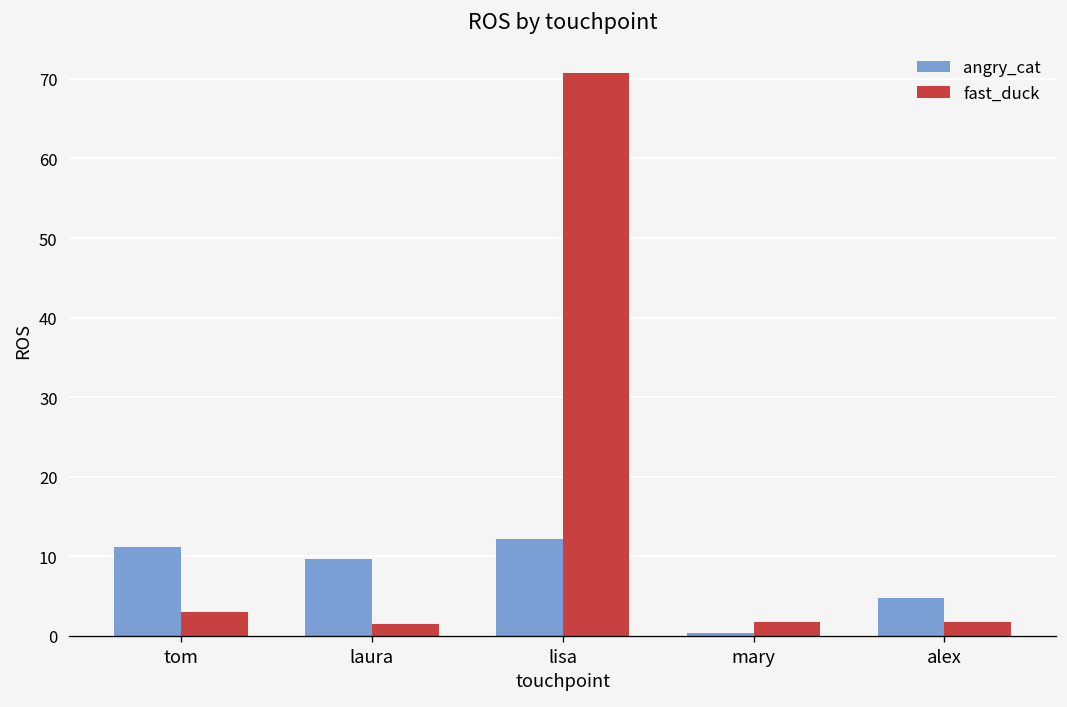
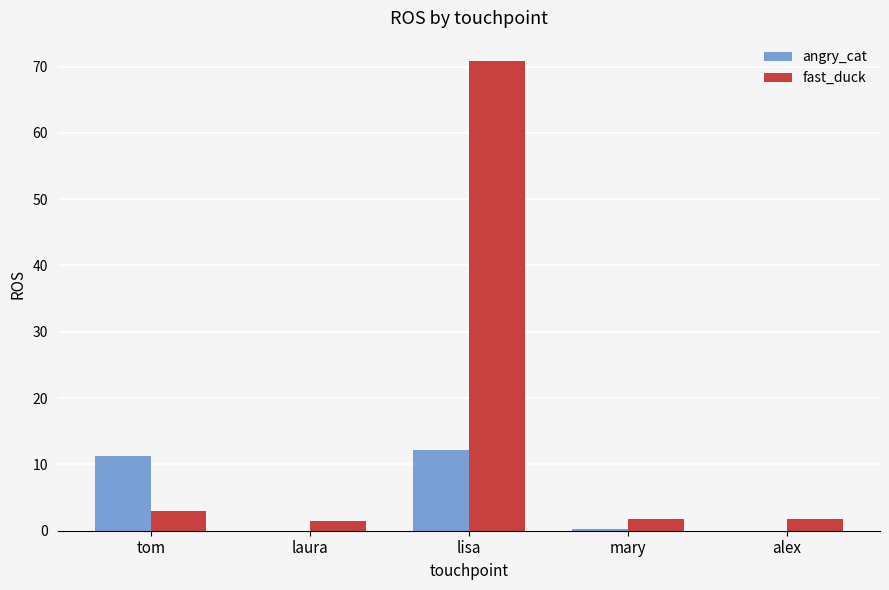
  {
    "angry_cat": {
      "tom": 11,
-     "laura": 10,
+     "laura": 0,
      "lisa": 12,
-     "alex": 5
+     "alex": 0
    },
    "fast_duck": {
      "tom": 3,
      "laura": 1,
      "lisa": 71,
      "mary": 2,
      "alex": 2
    }
  }
